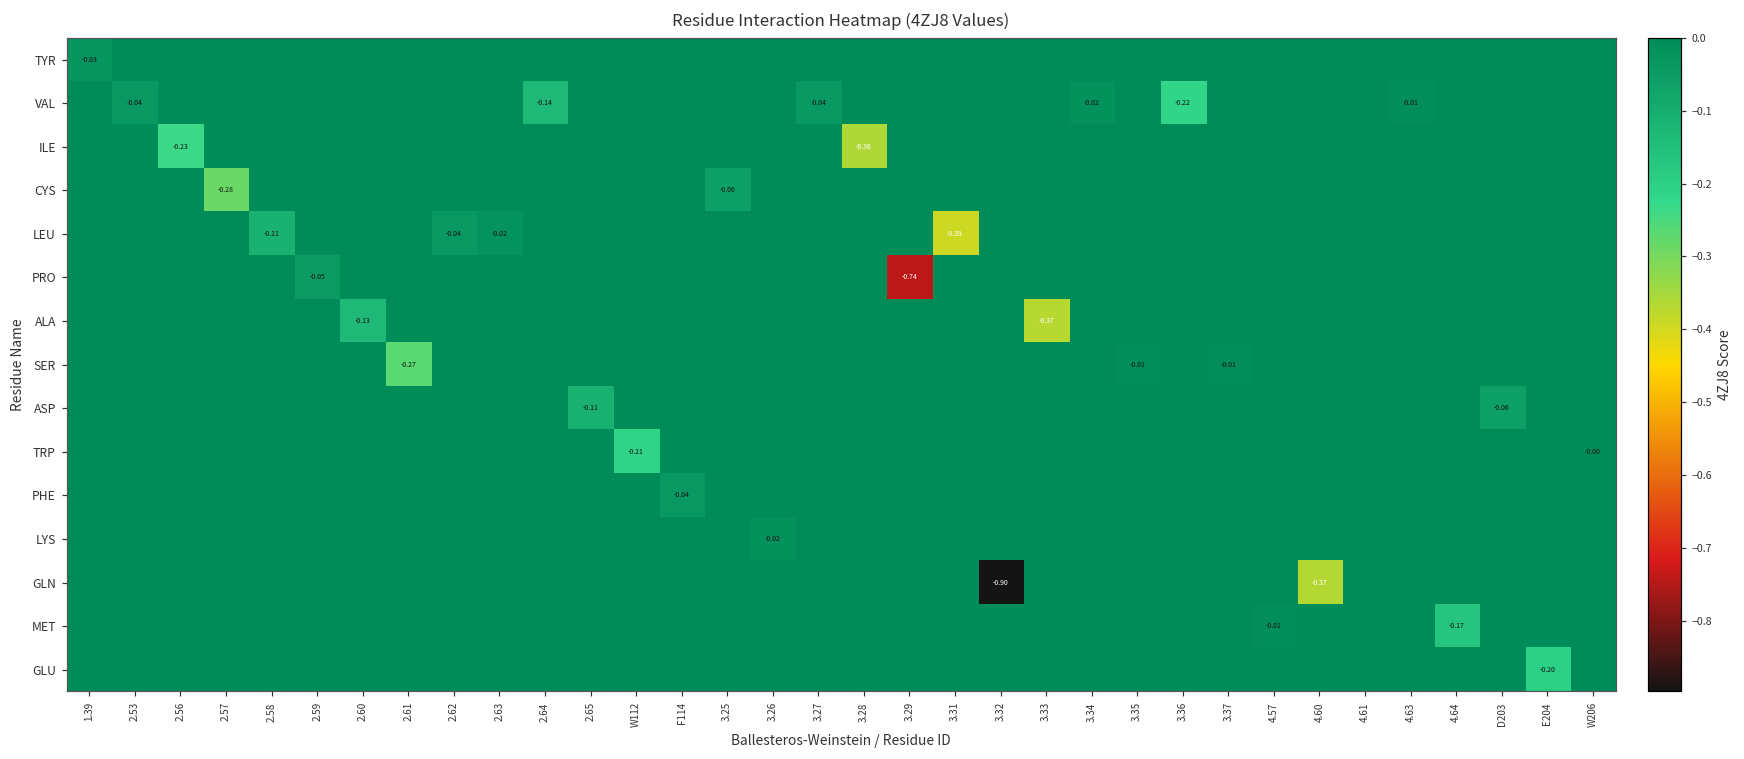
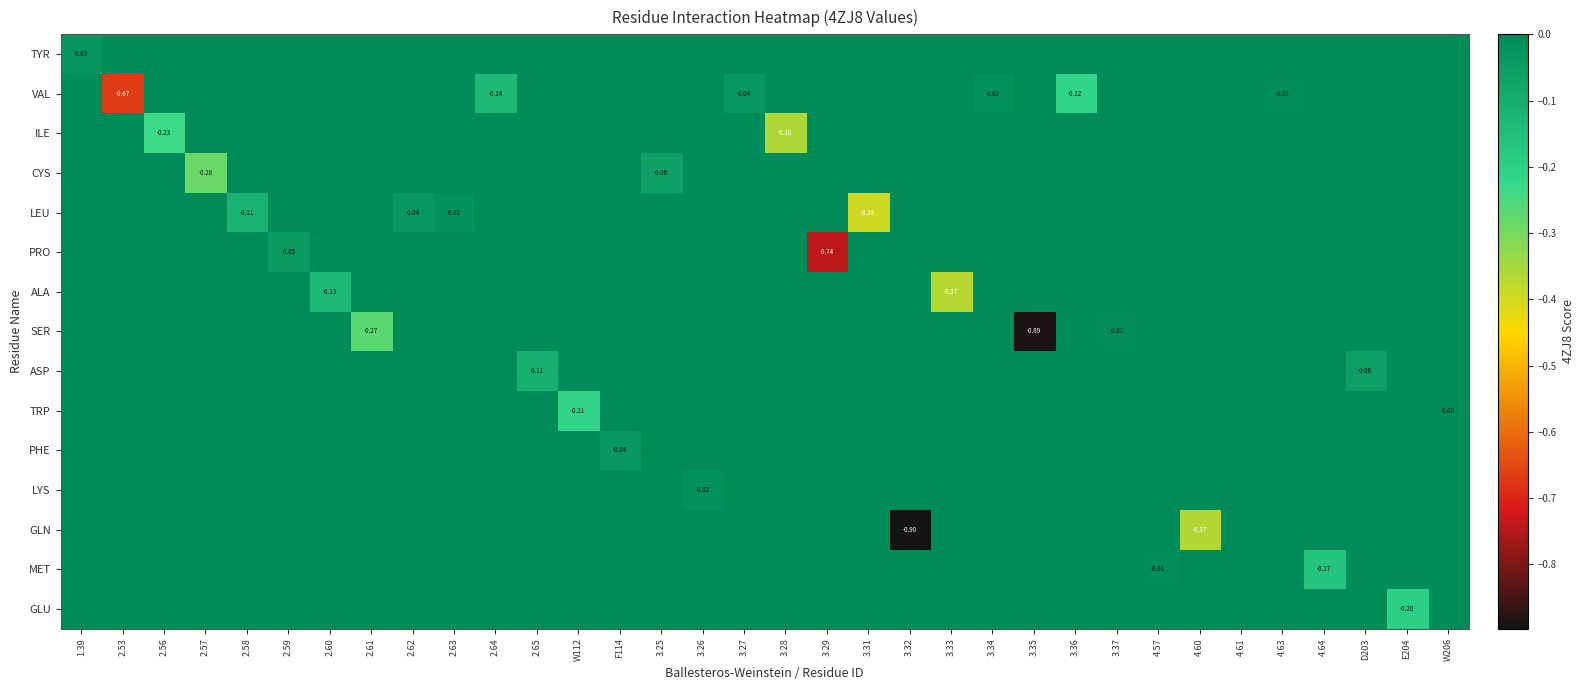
  {
    "TYR": {
      "1.39": -0.03
    },
    "VAL": {
-     "2.53": -0.04,
+     "2.53": -0.67,
      "2.64": -0.14,
      "3.27": -0.04,
      "3.34": -0.02,
      "3.36": -0.22,
      "4.63": -0.01
    },
    "ILE": {
      "2.56": -0.23,
      "3.28": -0.36
    },
    "CYS": {
      "2.57": -0.28,
      "3.25": -0.06
    },
    "LEU": {
      "2.58": -0.11,
      "2.62": -0.04,
      "2.63": -0.02,
      "3.31": -0.39
    },
    "PRO": {
      "2.59": -0.05,
      "3.29": -0.74
    },
    "ALA": {
      "2.60": -0.13,
      "3.33": -0.37
    },
    "SER": {
      "2.61": -0.27,
-     "3.35": -0.01,
+     "3.35": -0.89,
      "3.37": -0.01
    },
    "ASP": {
      "2.65": -0.11,
      "D203": -0.06
    },
    "TRP": {
      "W112": -0.21,
      "W206": -0.00
    },
    "PHE": {
      "F114": -0.04
    },
    "LYS": {
      "3.26": -0.02
    },
    "GLN": {
      "3.32": -0.90,
      "4.60": -0.37
    },
    "MET": {
      "4.57": -0.01,
      "4.64": -0.17
    },
    "GLU": {
      "E204": -0.20
    }
  }
